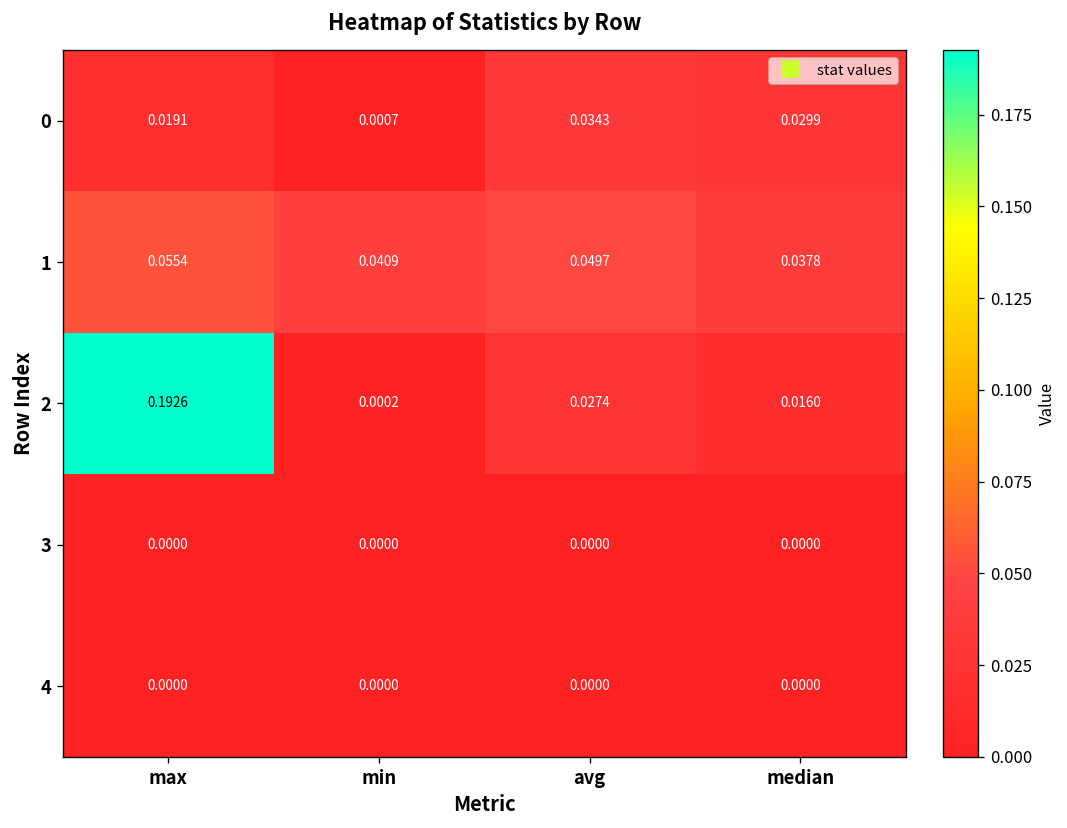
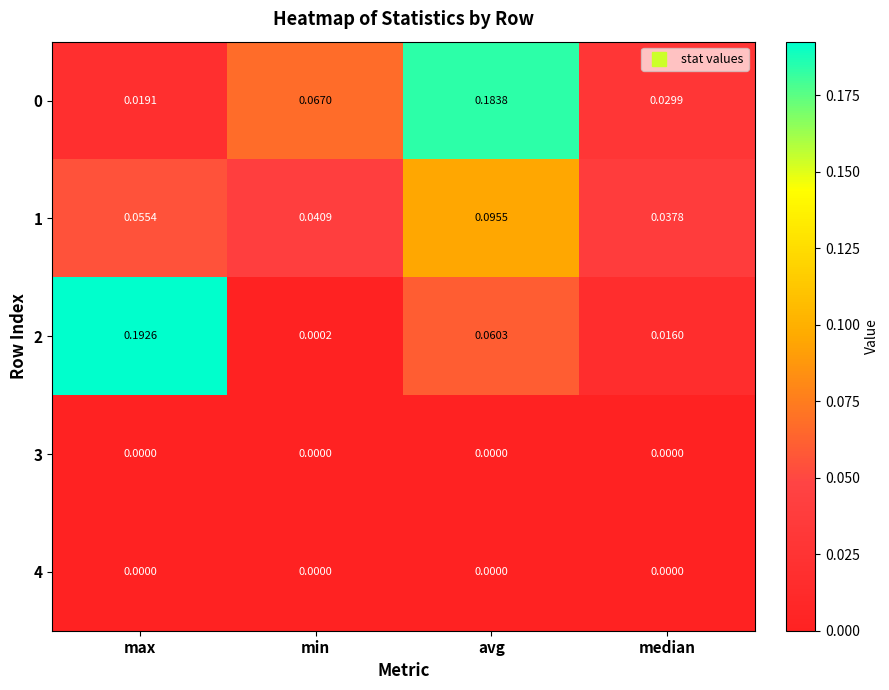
  {
    "0": {
      "max": 0.0191,
-     "min": 0.0007,
-     "avg": 0.0343,
+     "min": 0.0670,
+     "avg": 0.1838,
      "median": 0.0299
    },
    "1": {
      "max": 0.0554,
      "min": 0.0409,
-     "avg": 0.0497,
+     "avg": 0.0955,
      "median": 0.0378
    },
    "2": {
      "max": 0.1926,
      "min": 0.0002,
-     "avg": 0.0274,
+     "avg": 0.0603,
      "median": 0.0160
    },
    "3": {
      "max": 0.0000,
      "min": 0.0000,
      "avg": 0.0000,
      "median": 0.0000
    },
    "4": {
      "max": 0.0000,
      "min": 0.0000,
      "avg": 0.0000,
      "median": 0.0000
    }
  }
